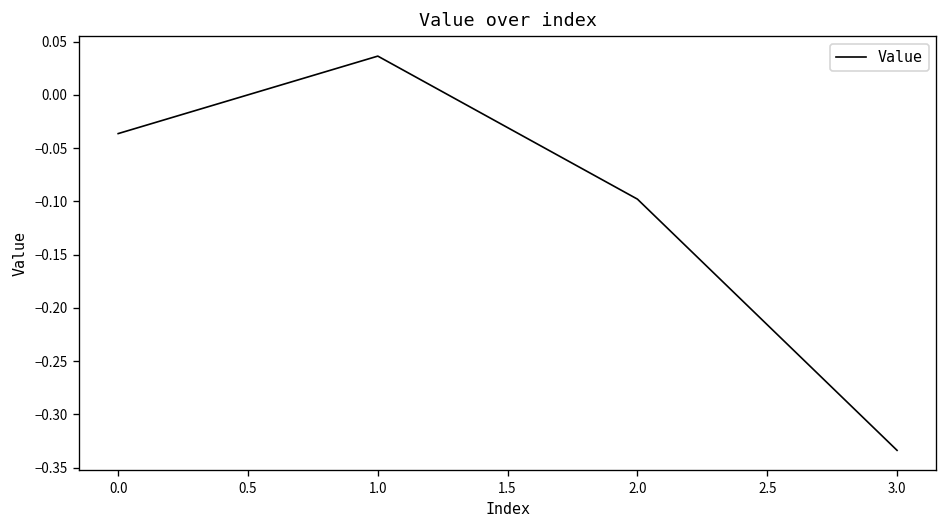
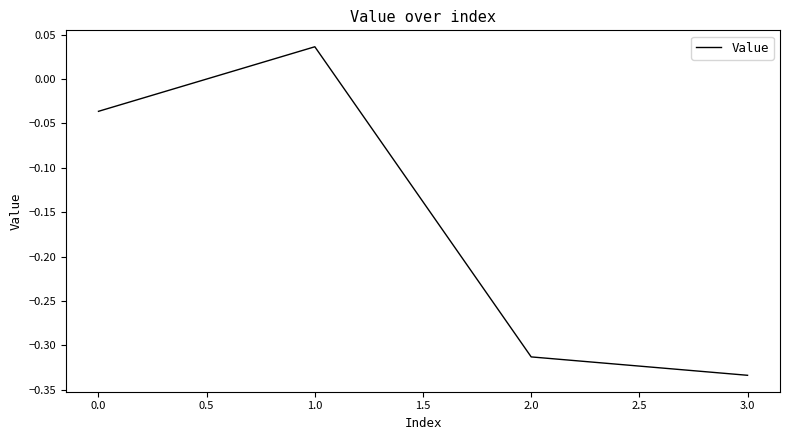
  {
    "0.0": -0.04,
    "1.0": 0.04,
-   "2.0": -0.10,
+   "2.0": -0.31,
    "3.0": -0.33
  }
